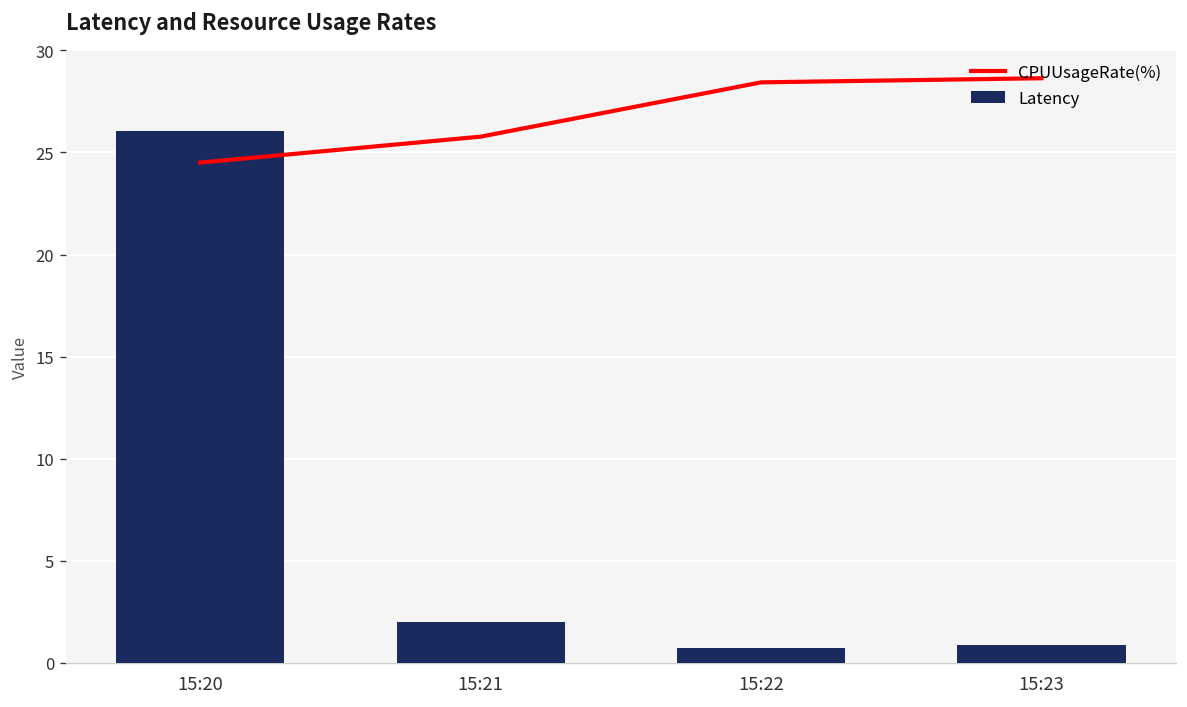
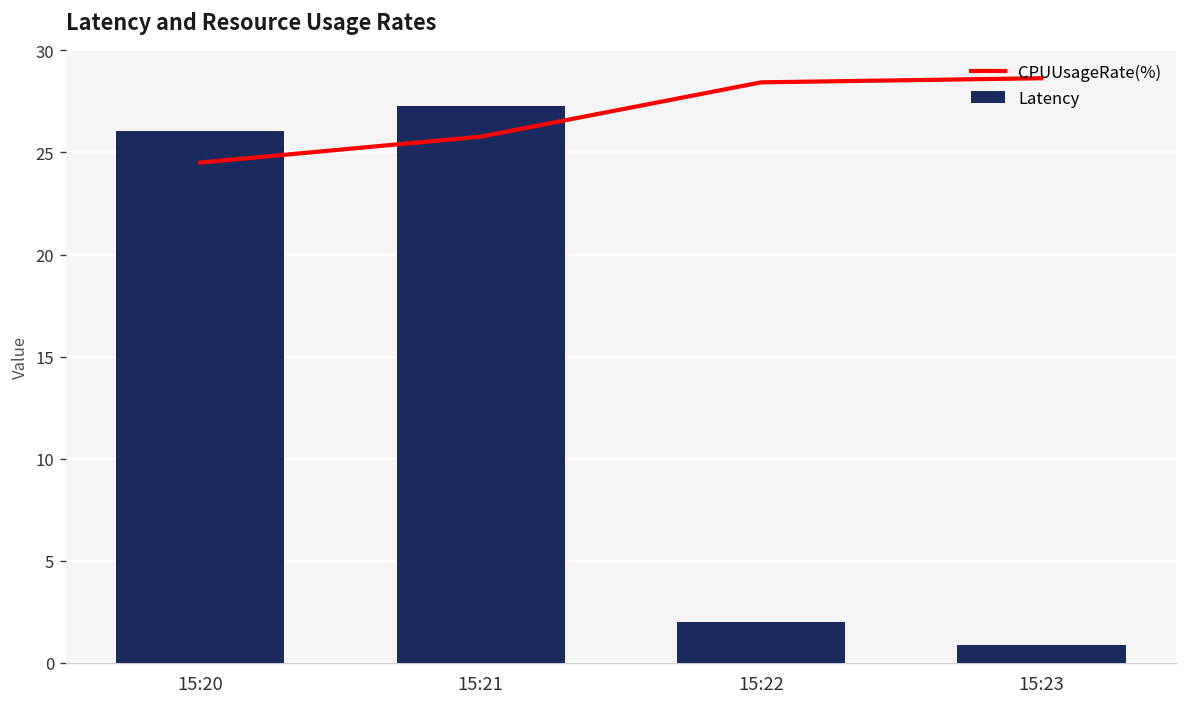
  {
    "CPUUsageRate(%)": {
      "15:20": 24.5,
      "15:21": 25.8,
      "15:22": 28.4,
      "15:23": 28.6
    },
    "Latency": {
      "15:20": 26.0,
-     "15:21": 2.0,
-     "15:22": 0.7,
+     "15:21": 27.3,
+     "15:22": 2.0,
      "15:23": 0.9
    }
  }
